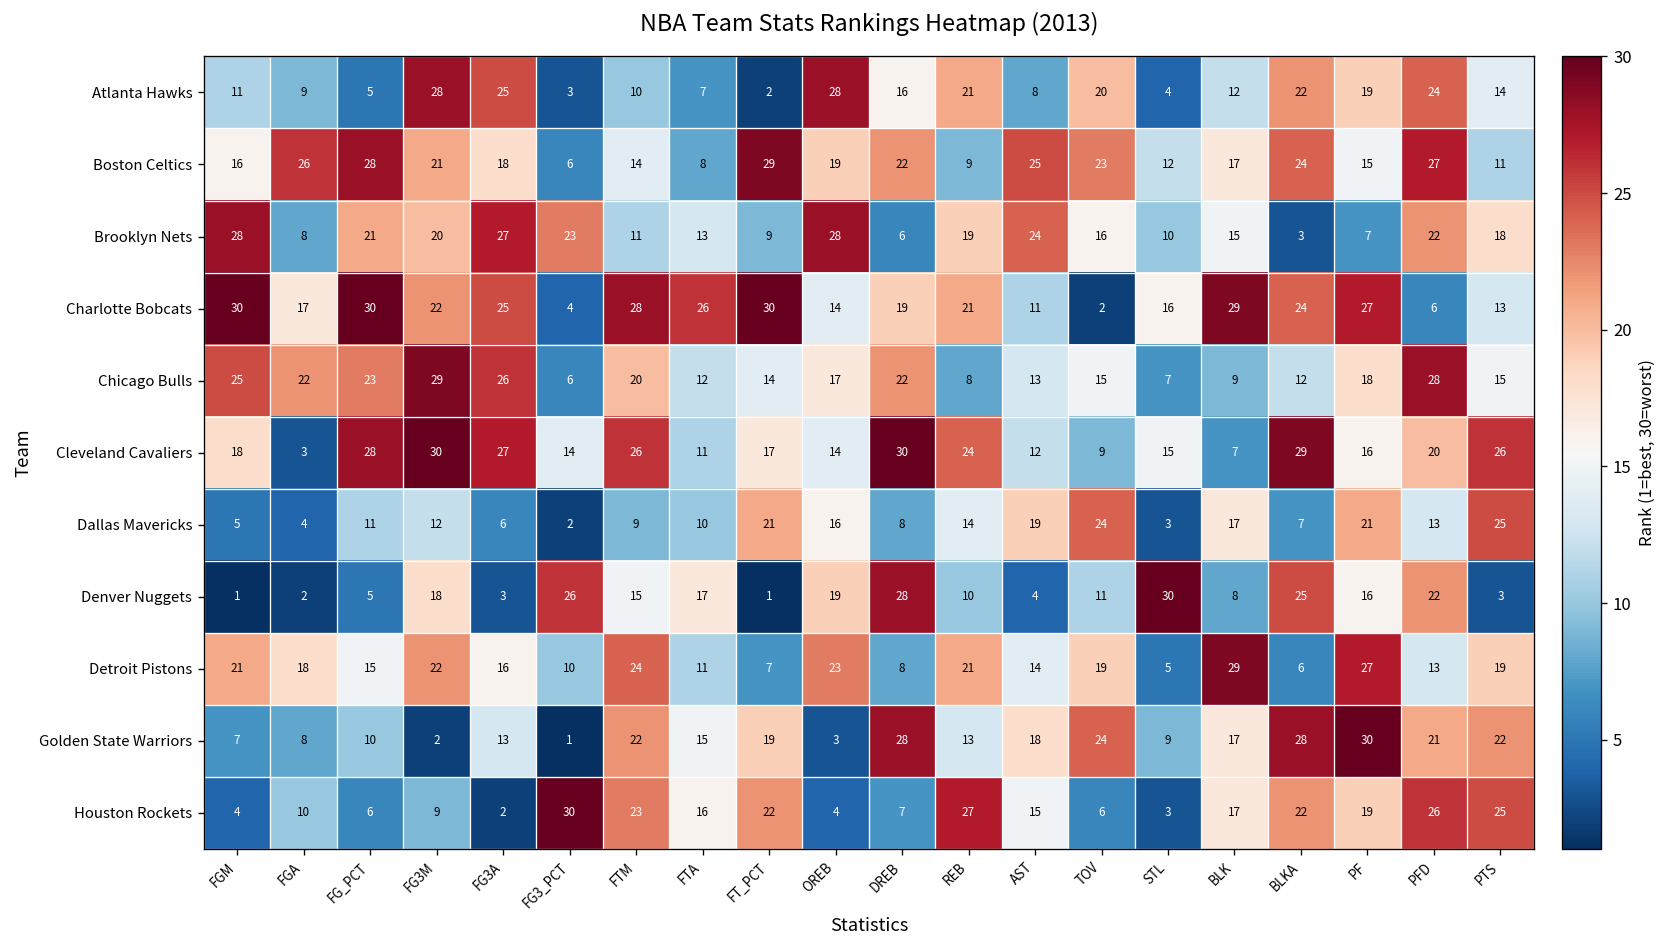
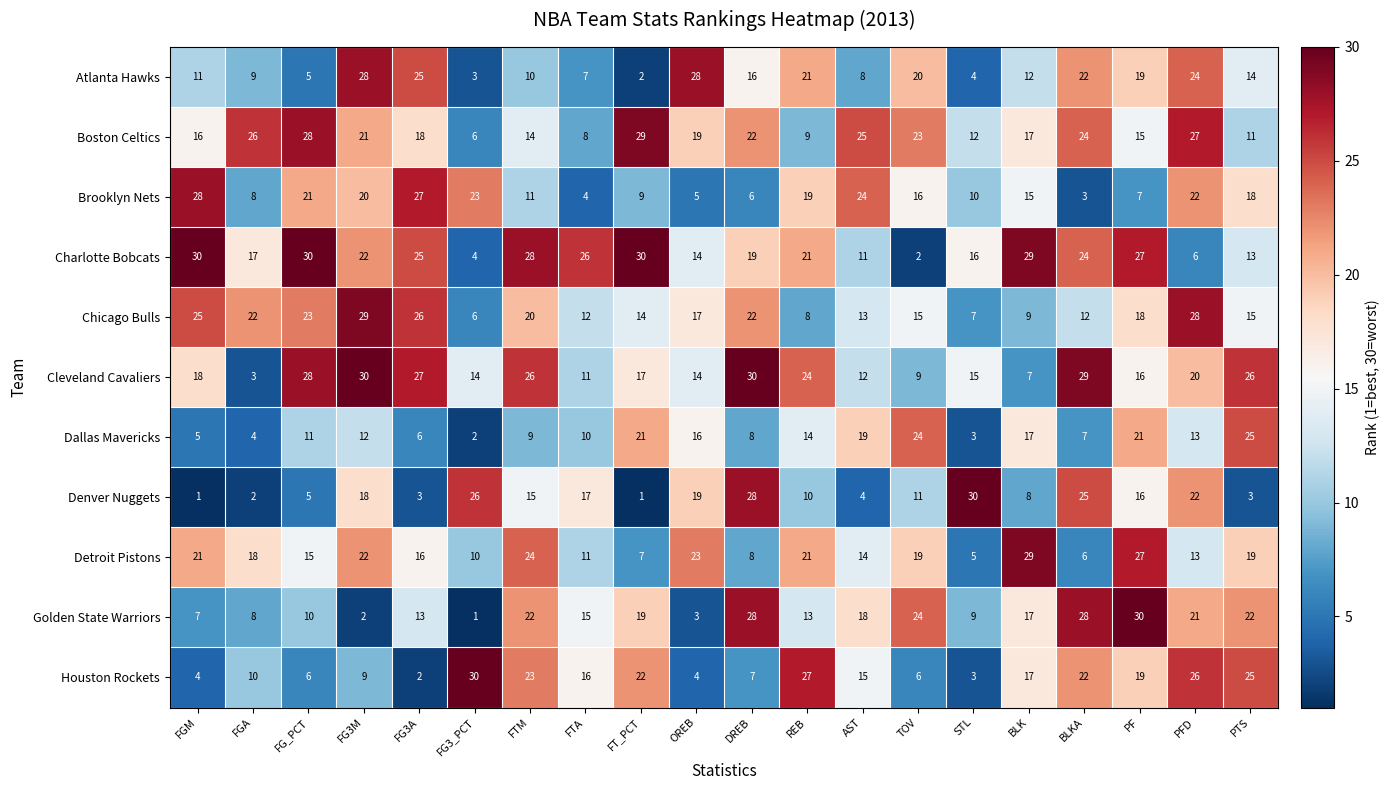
  {
    "Brooklyn Nets": {
      "FGM": 28,
      "FGA": 8,
      "FG_PCT": 21,
      "FG3M": 20,
      "FG3A": 27,
      "FG3_PCT": 23,
      "FTM": 11,
-     "FTA": 13,
+     "FTA": 4,
      "FT_PCT": 9,
-     "OREB": 28,
+     "OREB": 5,
      "DREB": 6,
      "REB": 19,
      "AST": 24,
      "TOV": 16,
      "STL": 10,
      "BLK": 15,
      "BLKA": 3,
      "PF": 7,
      "PFD": 22,
      "PTS": 18
    }
  }
